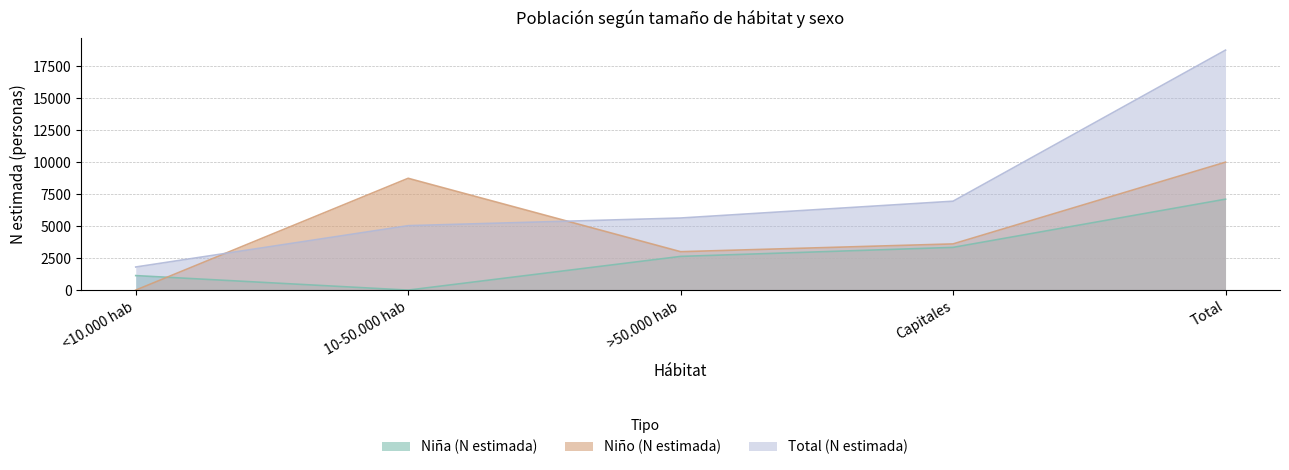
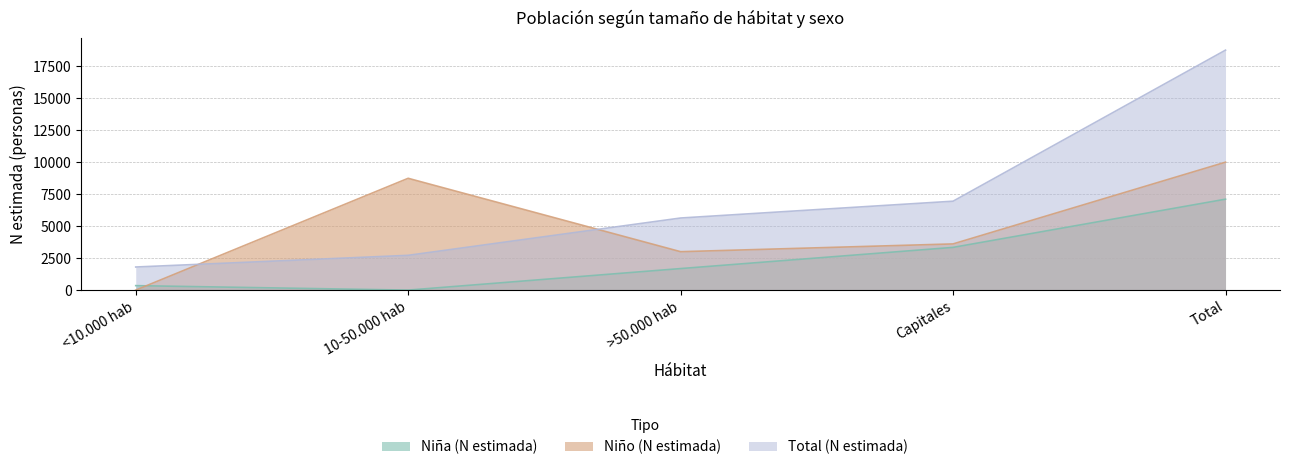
  {
    "Niña (N estimada)": {
-     "<10.000 hab": 1100,
+     "<10.000 hab": 300,
      "10-50.000 hab": 0,
-     ">50.000 hab": 2600,
+     ">50.000 hab": 1700,
      "Capitales": 3300,
      "Total": 7100
    },
    "Niño (N estimada)": {
      "<10.000 hab": 0,
      "10-50.000 hab": 8700,
      ">50.000 hab": 3000,
      "Capitales": 3600,
      "Total": 10000
    },
    "Total (N estimada)": {
      "<10.000 hab": 1800,
-     "10-50.000 hab": 5000,
+     "10-50.000 hab": 2700,
      ">50.000 hab": 5600,
      "Capitales": 6900,
      "Total": 18800
    }
  }
